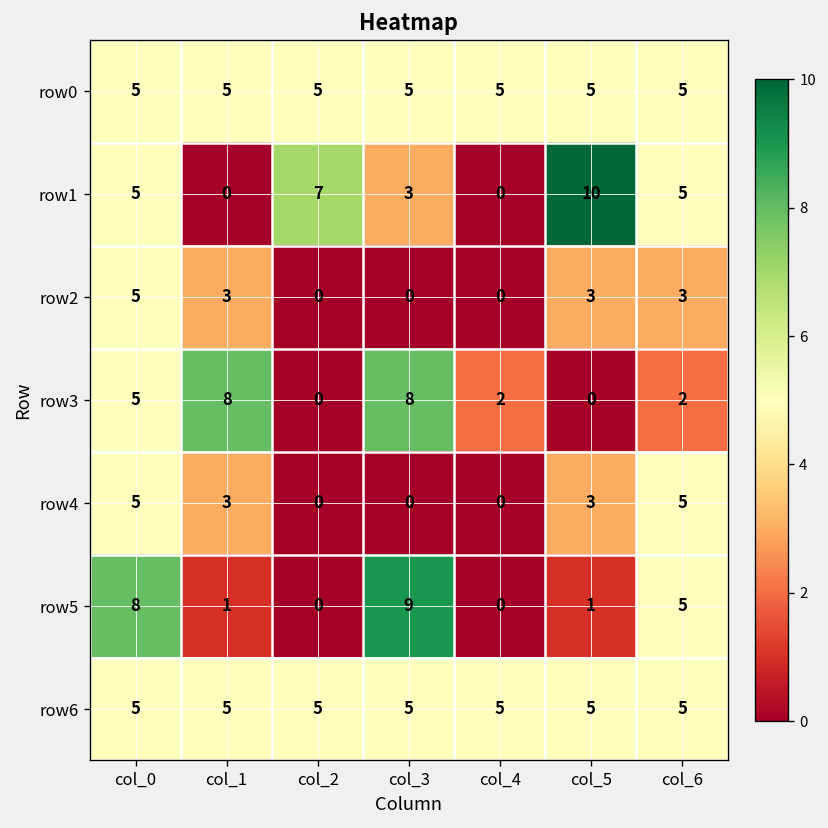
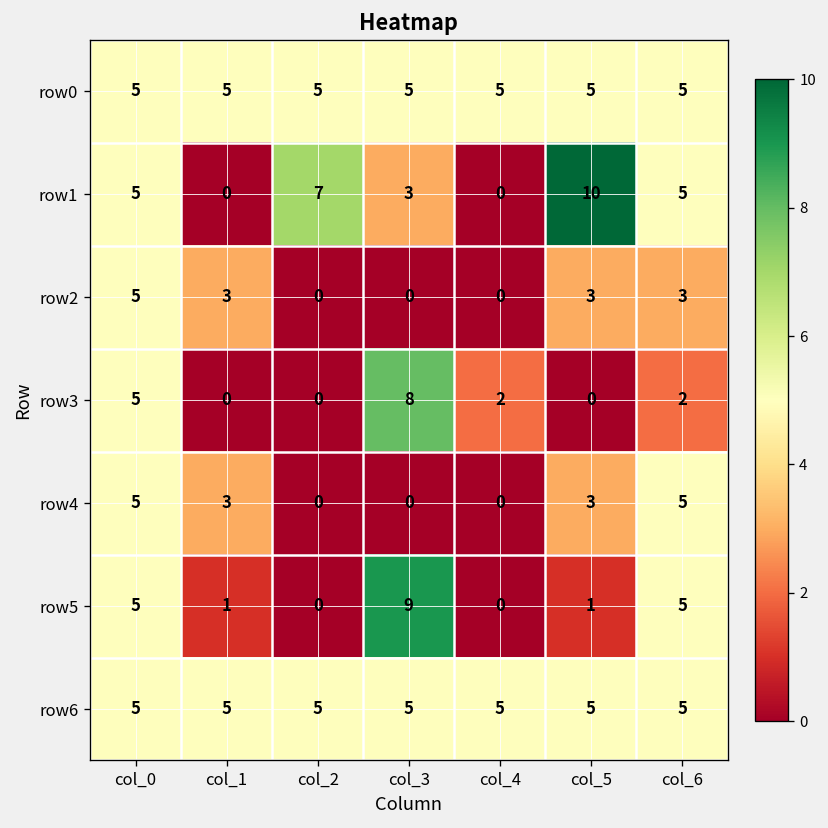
  {
    "row0": {
      "col_0": 5,
      "col_1": 5,
      "col_2": 5,
      "col_3": 5,
      "col_4": 5,
      "col_5": 5,
      "col_6": 5
    },
    "row1": {
      "col_0": 5,
      "col_1": 0,
      "col_2": 7,
      "col_3": 3,
      "col_4": 0,
      "col_5": 10,
      "col_6": 5
    },
    "row2": {
      "col_0": 5,
      "col_1": 3,
      "col_2": 0,
      "col_3": 0,
      "col_4": 0,
      "col_5": 3,
      "col_6": 3
    },
    "row3": {
      "col_0": 5,
-     "col_1": 8,
+     "col_1": 0,
      "col_2": 0,
      "col_3": 8,
      "col_4": 2,
      "col_5": 0,
      "col_6": 2
    },
    "row4": {
      "col_0": 5,
      "col_1": 3,
      "col_2": 0,
      "col_3": 0,
      "col_4": 0,
      "col_5": 3,
      "col_6": 5
    },
    "row5": {
-     "col_0": 8,
+     "col_0": 5,
      "col_1": 1,
      "col_2": 0,
      "col_3": 9,
      "col_4": 0,
      "col_5": 1,
      "col_6": 5
    },
    "row6": {
      "col_0": 5,
      "col_1": 5,
      "col_2": 5,
      "col_3": 5,
      "col_4": 5,
      "col_5": 5,
      "col_6": 5
    }
  }
